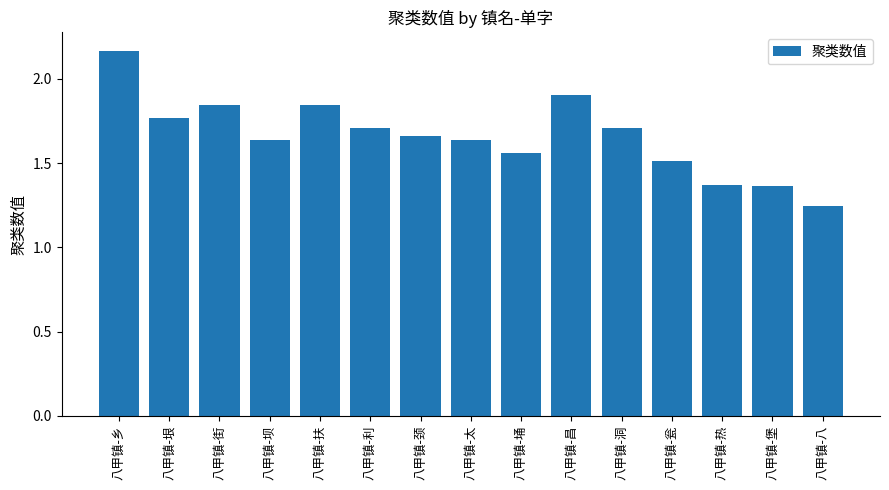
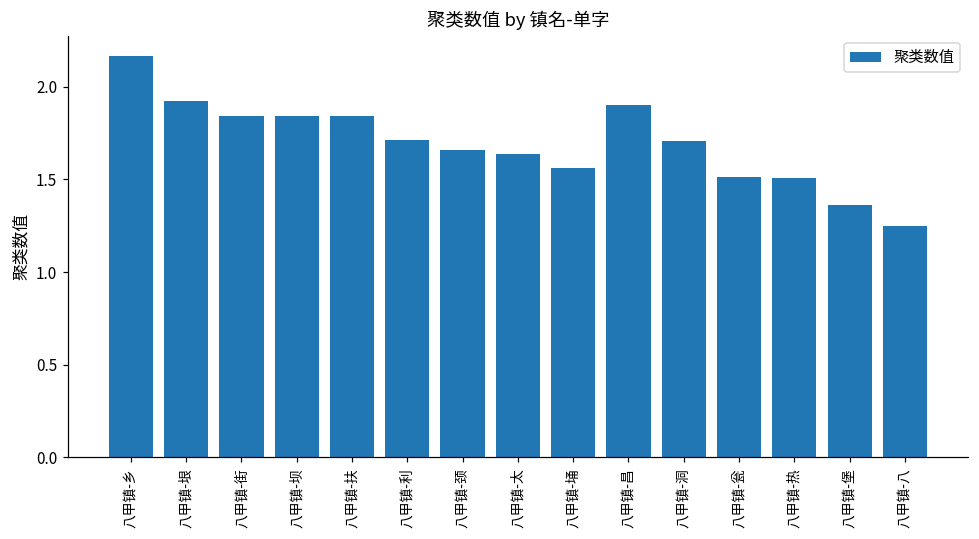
  {
    "八甲镇-乡": 2.17,
-   "八甲镇-垠": 1.77,
+   "八甲镇-垠": 1.92,
    "八甲镇-街": 1.84,
-   "八甲镇-坝": 1.64,
+   "八甲镇-坝": 1.84,
    "八甲镇-扶": 1.84,
    "八甲镇-利": 1.71,
    "八甲镇-颈": 1.66,
    "八甲镇-太": 1.64,
    "八甲镇-埇": 1.56,
    "八甲镇-昌": 1.90,
    "八甲镇-洞": 1.70,
    "八甲镇-瓮": 1.51,
-   "八甲镇-热": 1.37,
+   "八甲镇-热": 1.51,
    "八甲镇-堡": 1.36,
    "八甲镇-八": 1.25
  }
